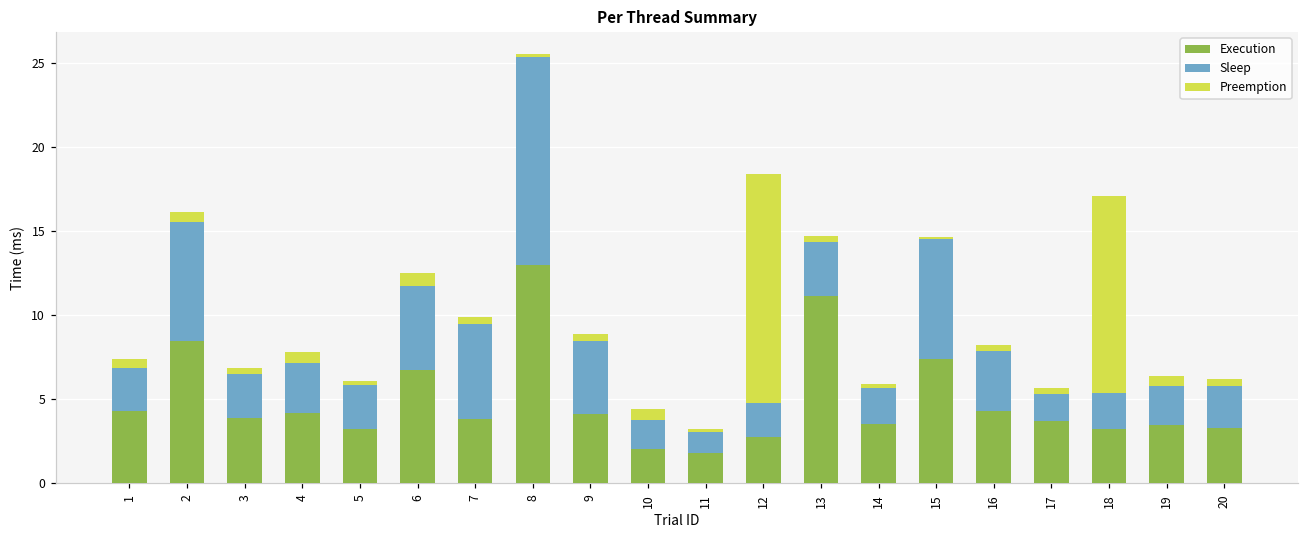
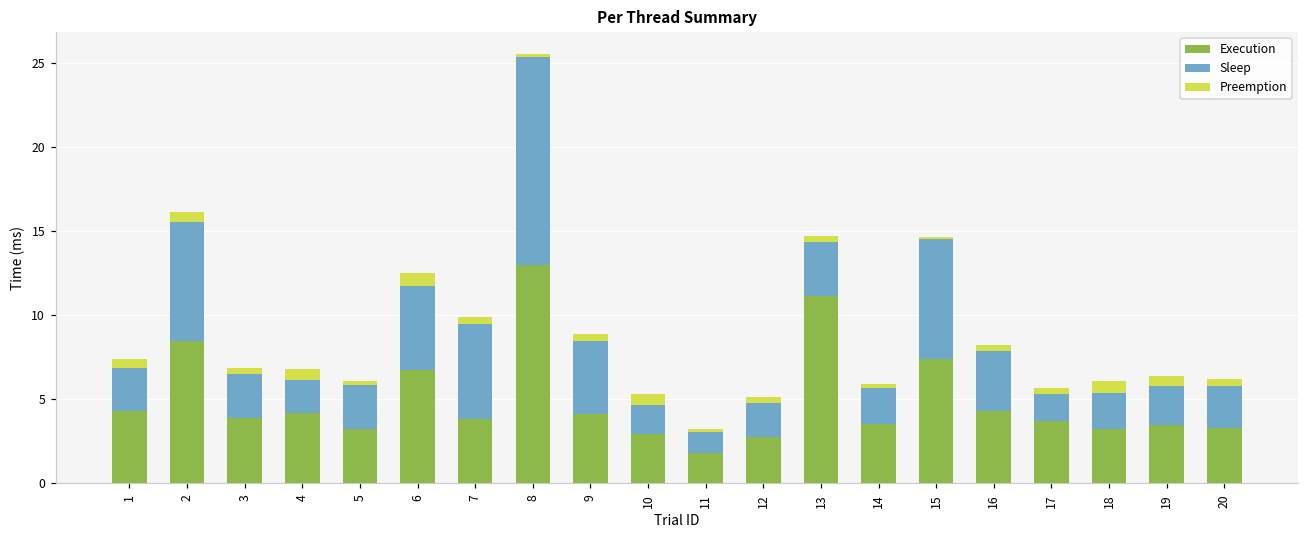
  {
    "Execution": {
      "1": 4.3,
      "2": 8.5,
      "3": 3.9,
      "4": 4.2,
      "5": 3.2,
      "6": 6.8,
      "7": 3.8,
      "8": 13.0,
      "9": 4.1,
-     "10": 2.0,
+     "10": 2.9,
      "11": 1.8,
      "12": 2.8,
      "13": 11.2,
      "14": 3.5,
      "15": 7.4,
      "16": 4.3,
      "17": 3.7,
      "18": 3.3,
      "19": 3.5,
      "20": 3.3
    },
    "Sleep": {
      "1": 2.6,
      "2": 7.1,
      "3": 2.6,
-     "4": 3.0,
+     "4": 1.9,
      "5": 2.6,
      "6": 5.0,
      "7": 5.7,
      "8": 12.3,
      "9": 4.4,
      "10": 1.8,
      "11": 1.2,
      "12": 2.0,
      "13": 3.2,
      "14": 2.2,
      "15": 7.1,
      "16": 3.6,
      "17": 1.6,
      "18": 2.1,
      "19": 2.3,
      "20": 2.5
    },
    "Preemption": {
      "1": 0.5,
      "2": 0.6,
      "3": 0.4,
      "4": 0.7,
      "5": 0.3,
      "6": 0.8,
      "7": 0.5,
      "8": 0.2,
      "9": 0.4,
      "10": 0.6,
      "11": 0.2,
-     "12": 13.6,
+     "12": 0.3,
      "13": 0.4,
      "14": 0.3,
      "16": 0.4,
      "17": 0.4,
-     "18": 11.8,
+     "18": 0.7,
      "19": 0.6,
      "20": 0.4
    }
  }
